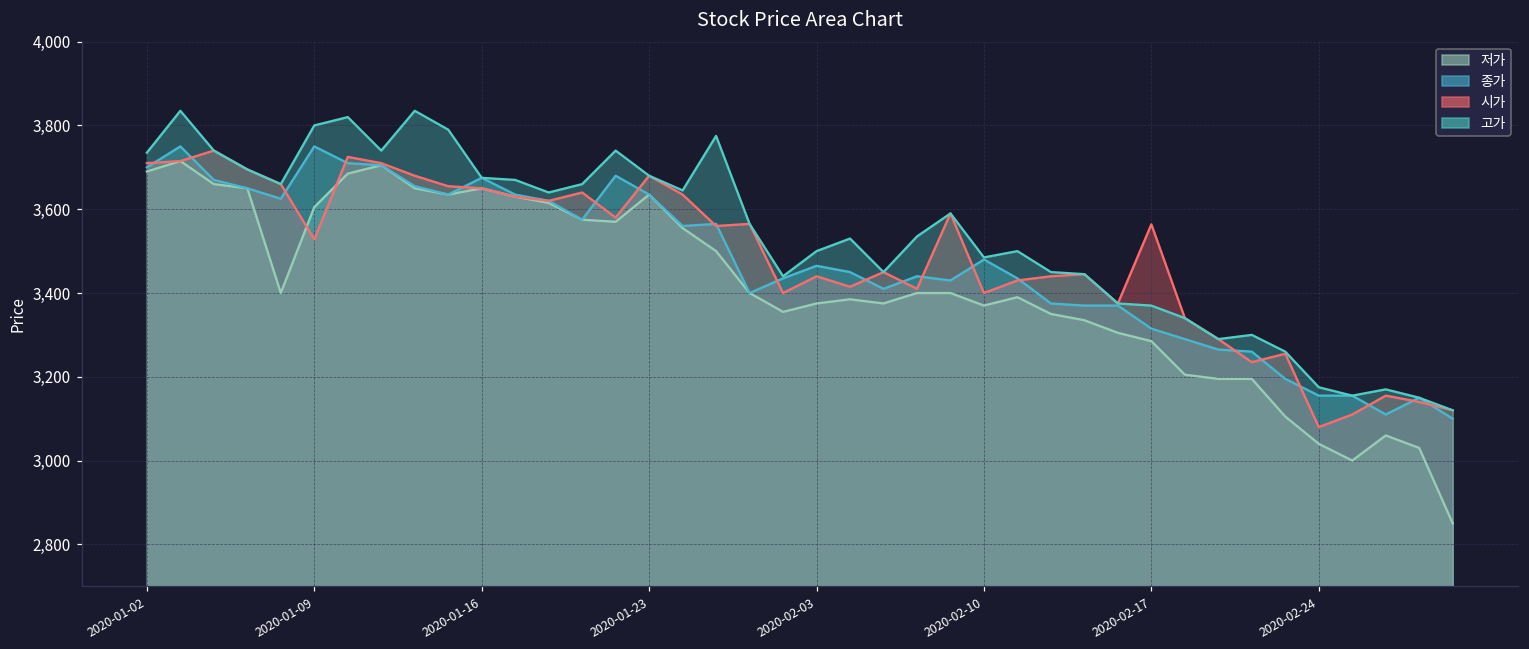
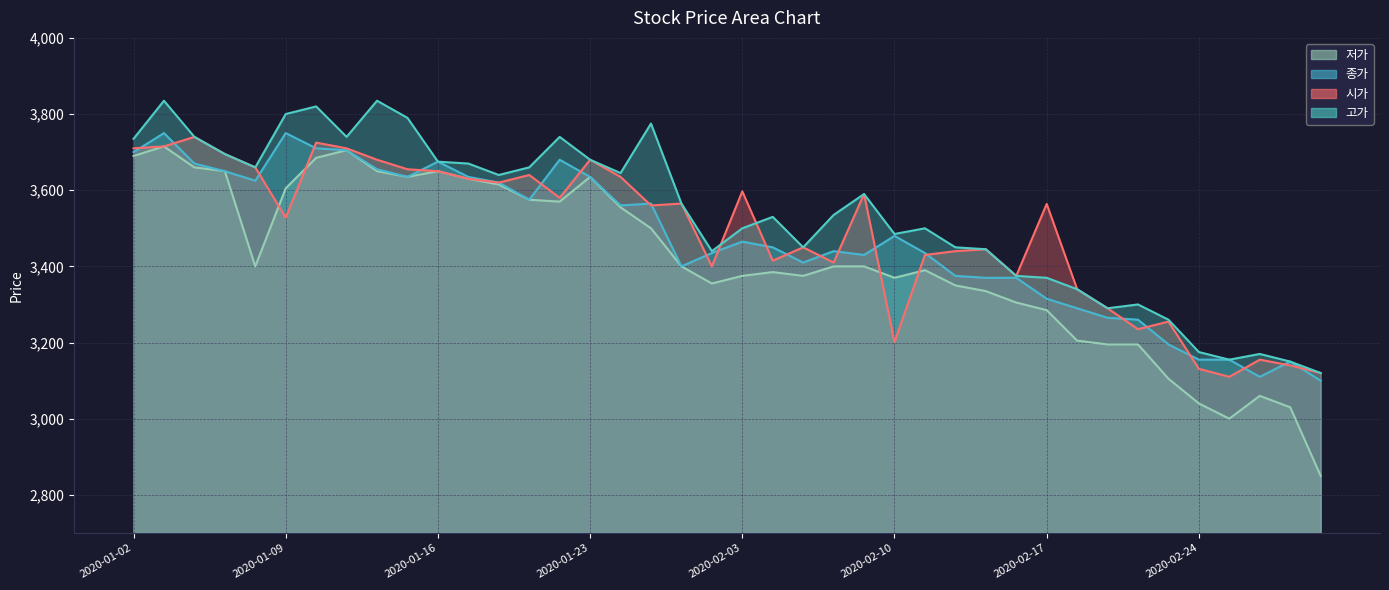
  {
    "시가": {
      "2020-01-02": "3,710",
      "2020-01-09": "3,530",
-     "2020-02-03": "3,440",
-     "2020-02-10": "3,400",
+     "2020-02-03": "3,600",
+     "2020-02-10": "3,200",
      "2020-02-17": "3,560",
-     "2020-02-24": "3,080"
+     "2020-02-24": "3,130"
    }
  }
